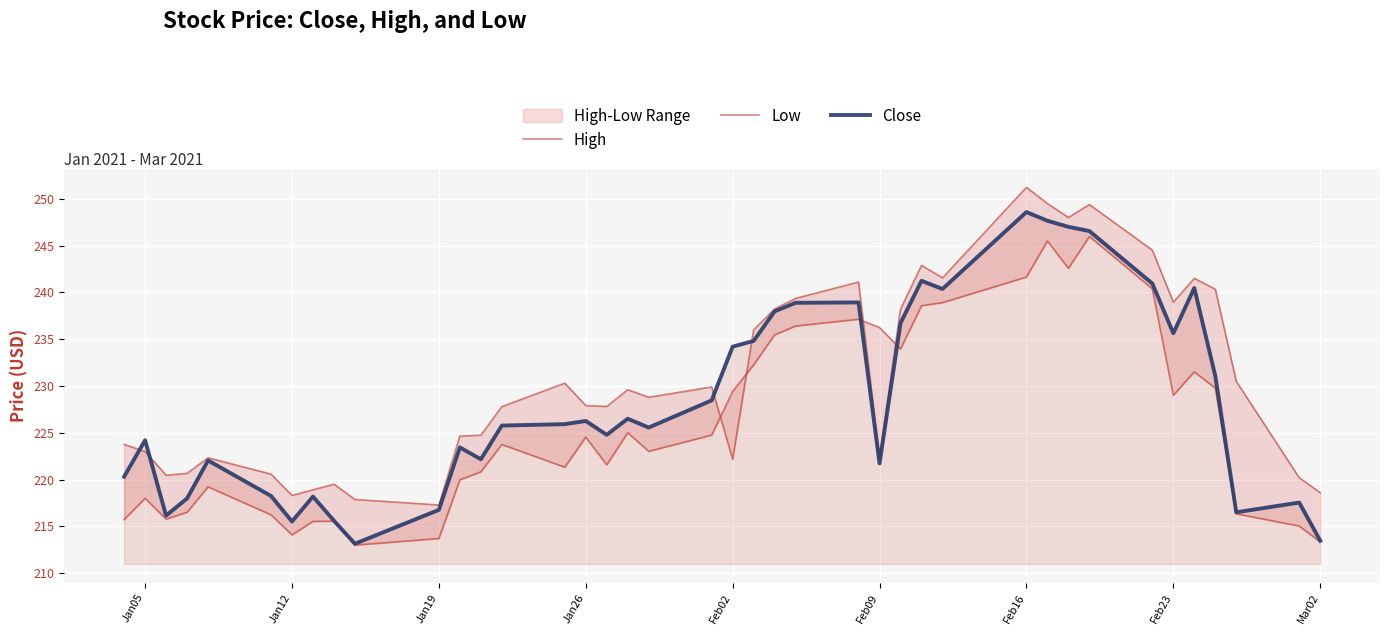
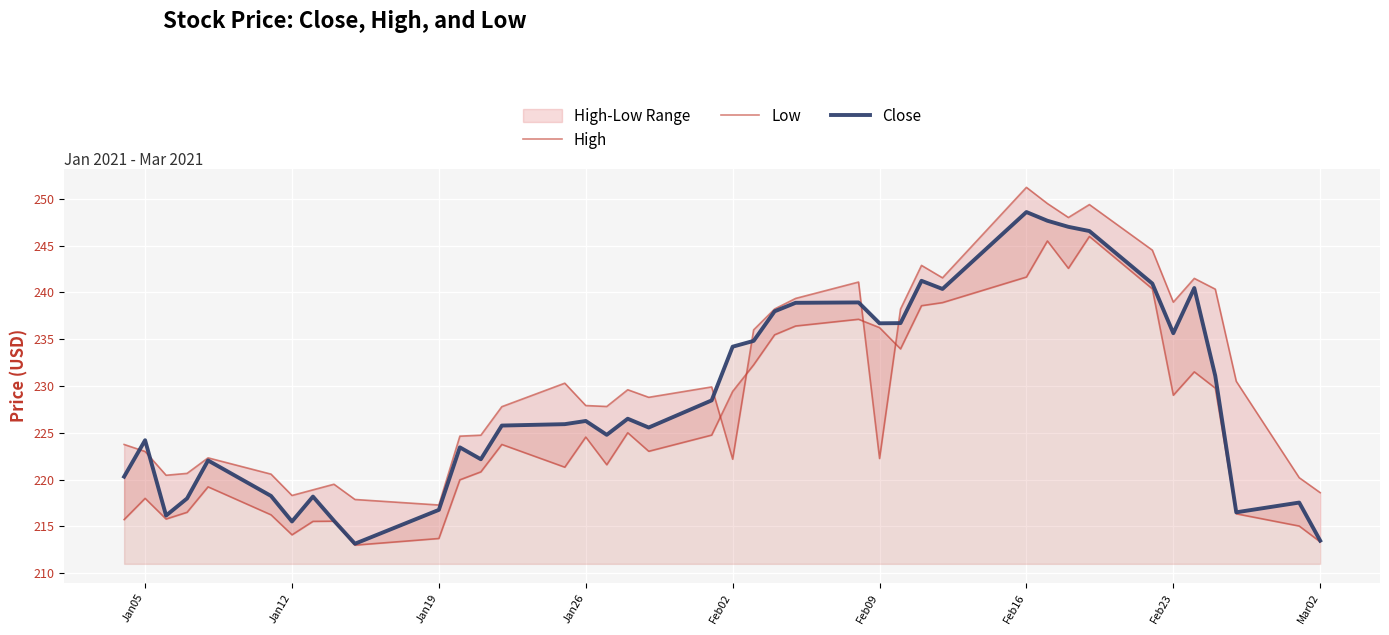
  {
    "Close": {
      "Jan05": 224,
      "Jan12": 216,
      "Jan19": 217,
      "Jan26": 226,
      "Feb02": 234,
-     "Feb09": 222,
+     "Feb09": 237,
      "Feb16": 249,
      "Feb23": 236
    }
  }
